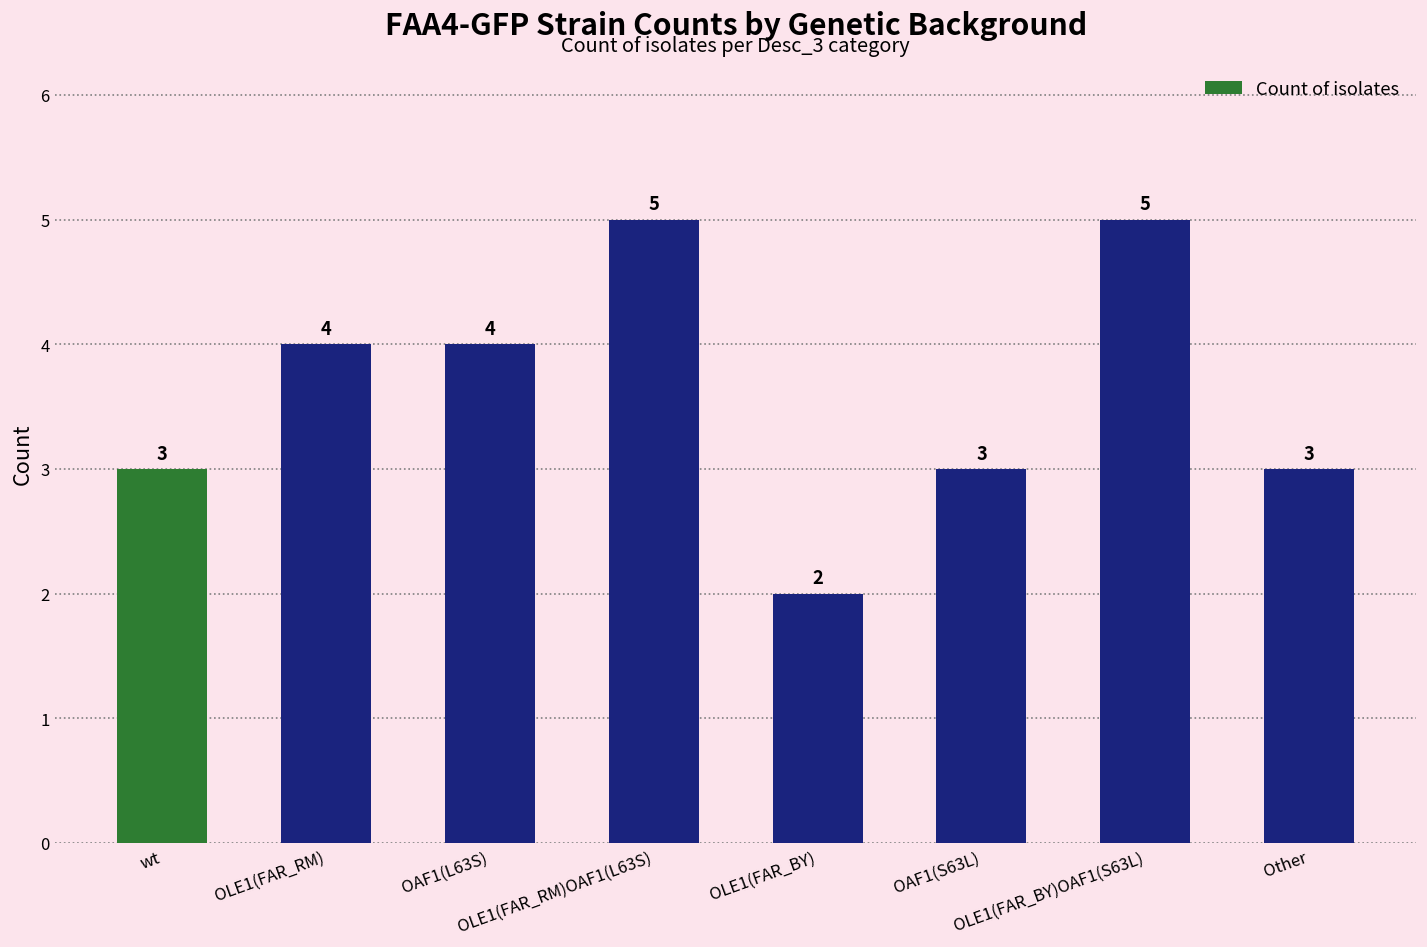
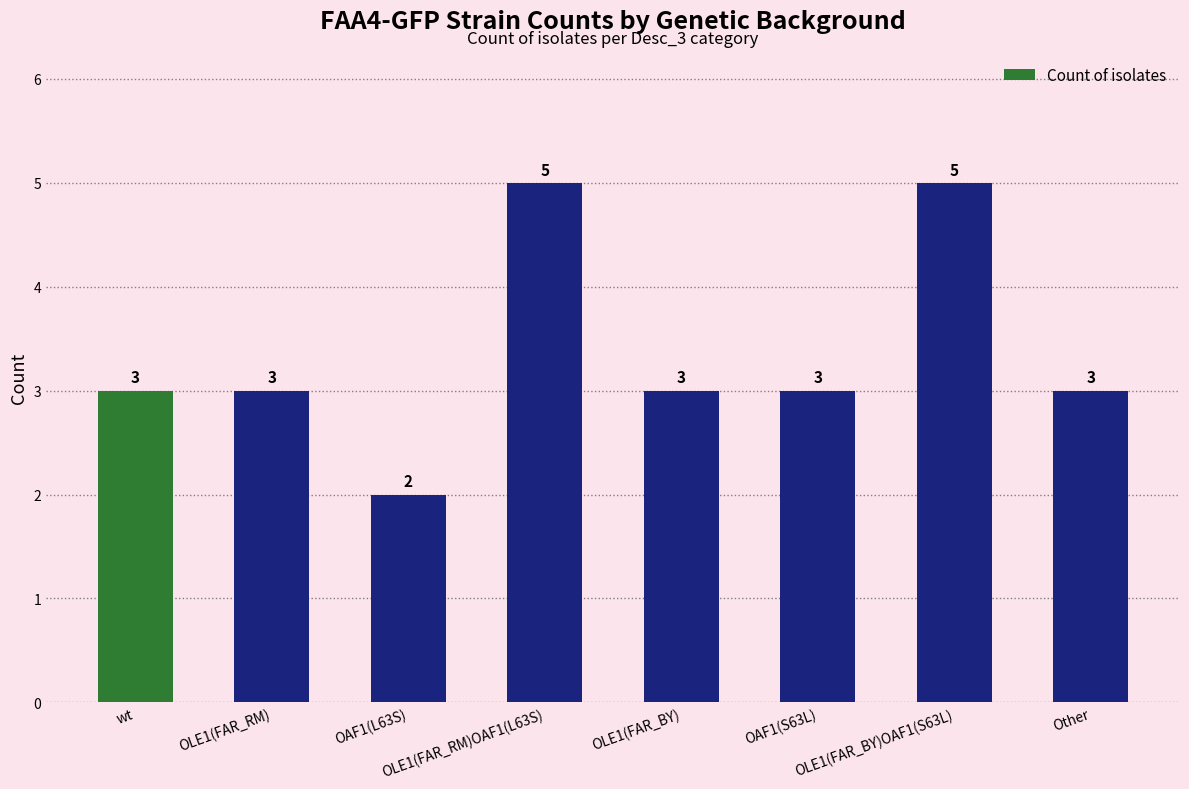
  {
    "wt": 3,
-   "OLE1(FAR_RM)": 4,
-   "OAF1(L63S)": 4,
+   "OLE1(FAR_RM)": 3,
+   "OAF1(L63S)": 2,
    "OLE1(FAR_RM)OAF1(L63S)": 5,
-   "OLE1(FAR_BY)": 2,
+   "OLE1(FAR_BY)": 3,
    "OAF1(S63L)": 3,
    "OLE1(FAR_BY)OAF1(S63L)": 5,
    "Other": 3
  }
